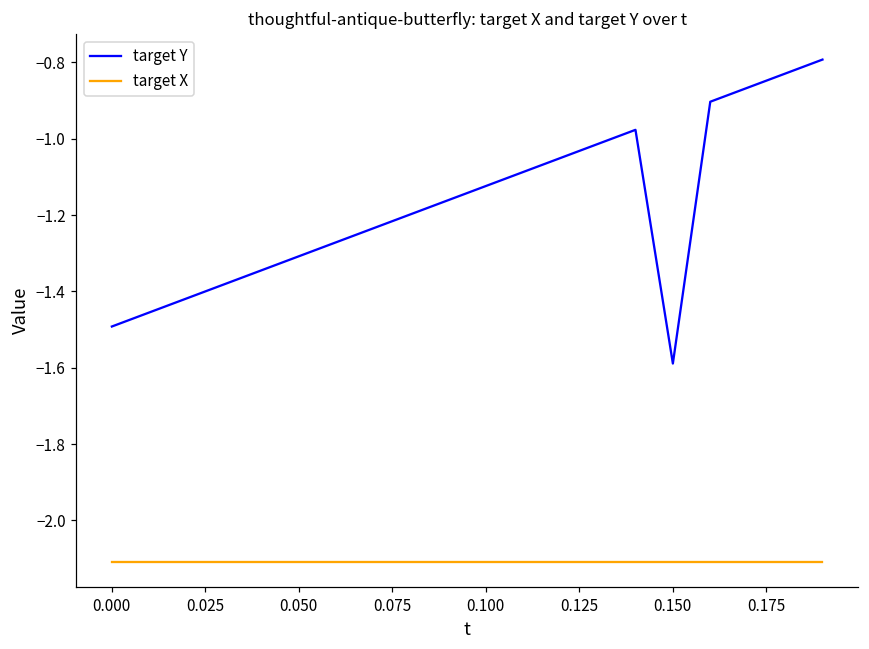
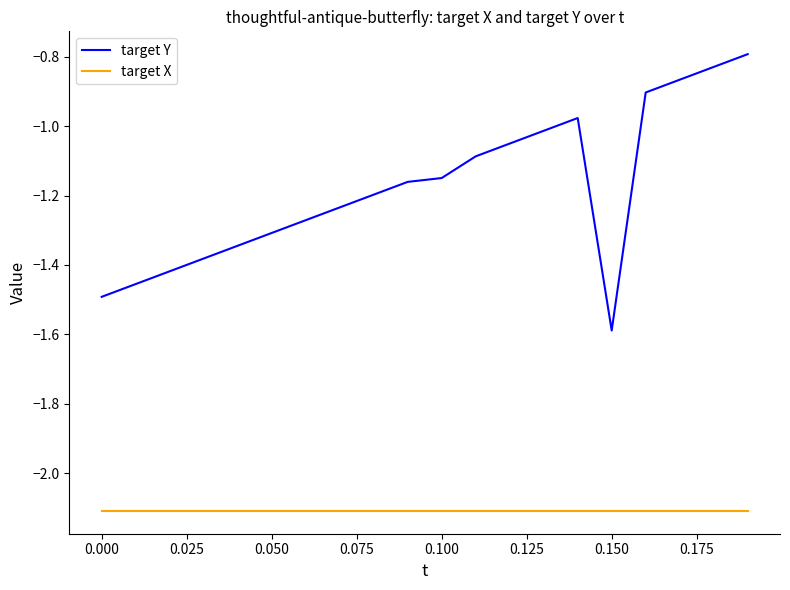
  {
    "target Y": {
      "0.000": -1.49,
      "0.050": -1.31,
-     "0.100": -1.12,
+     "0.100": -1.15,
      "0.150": -1.59
    },
    "target X": {
      "0.000": -2.11,
      "0.050": -2.11,
      "0.100": -2.11,
      "0.150": -2.11
    }
  }
